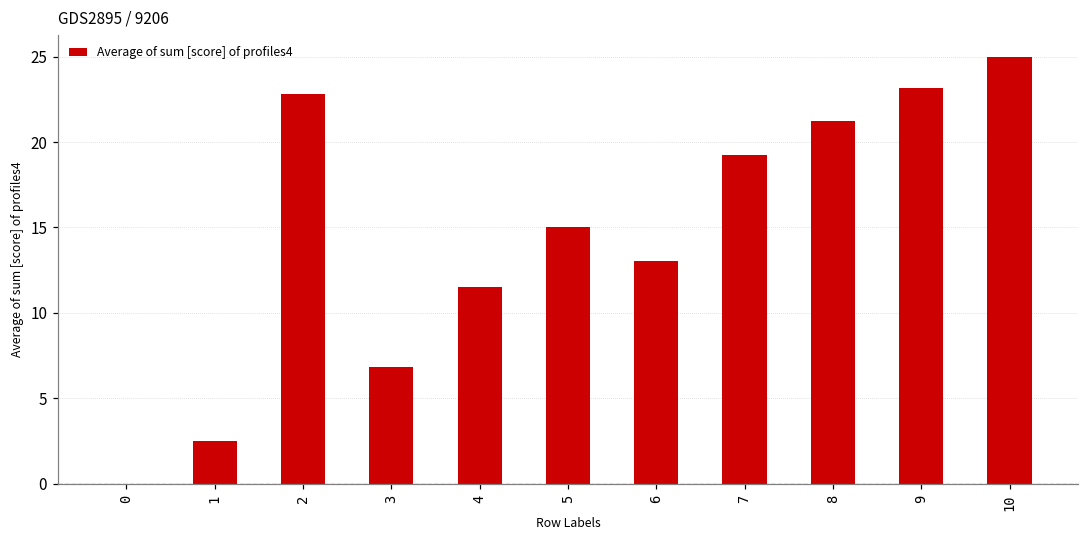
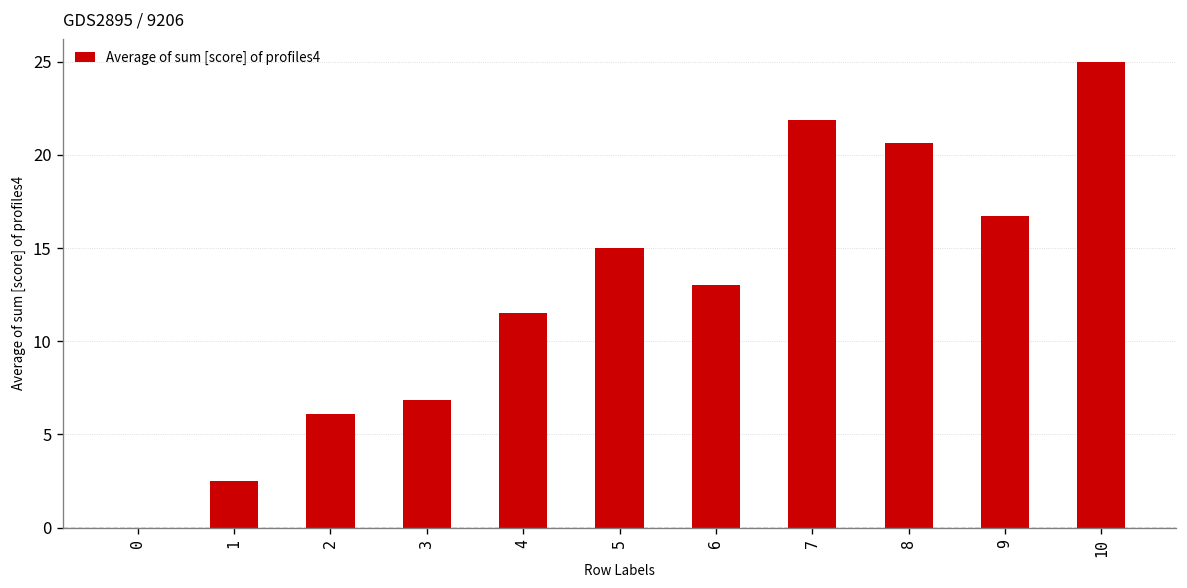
  {
    "0": 0.0,
    "1": 2.5,
-   "2": 22.8,
+   "2": 6.1,
    "3": 6.9,
    "4": 11.5,
    "5": 15.0,
    "6": 13.0,
-   "7": 19.3,
-   "8": 21.2,
-   "9": 23.1,
+   "7": 21.9,
+   "8": 20.6,
+   "9": 16.7,
    "10": 25.0
  }
